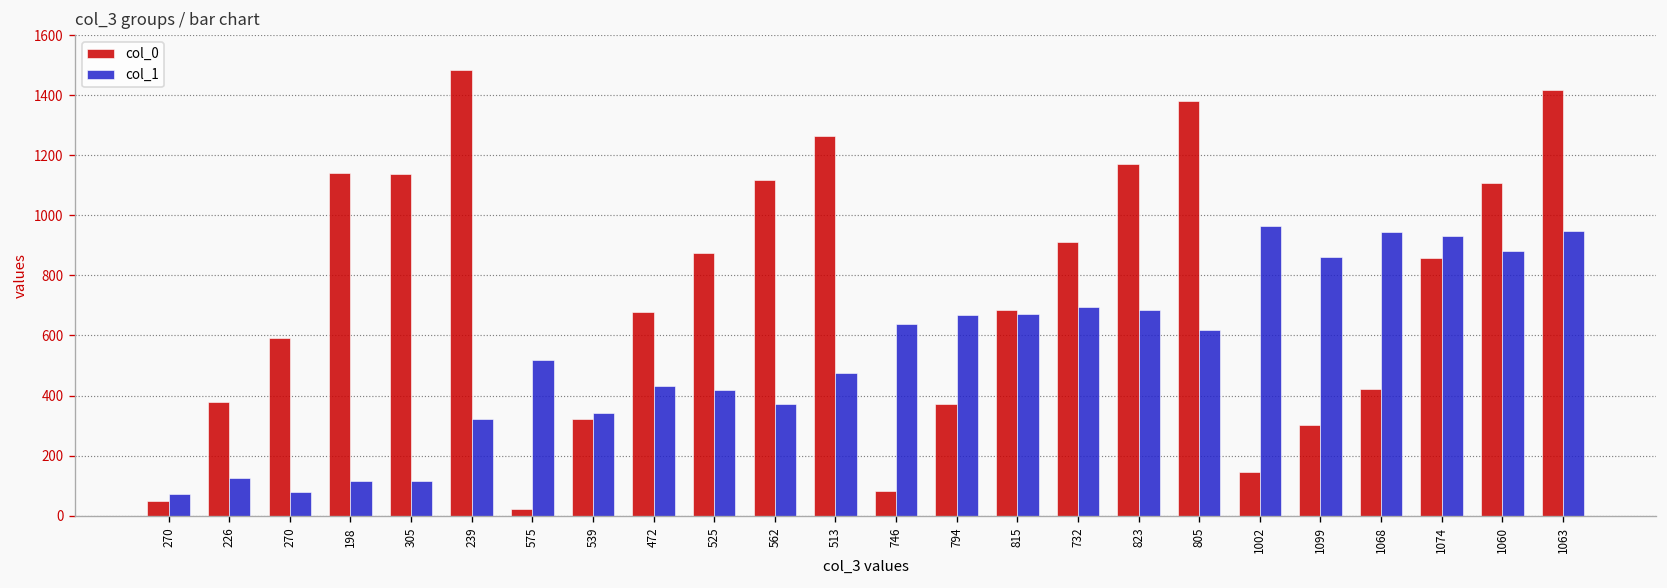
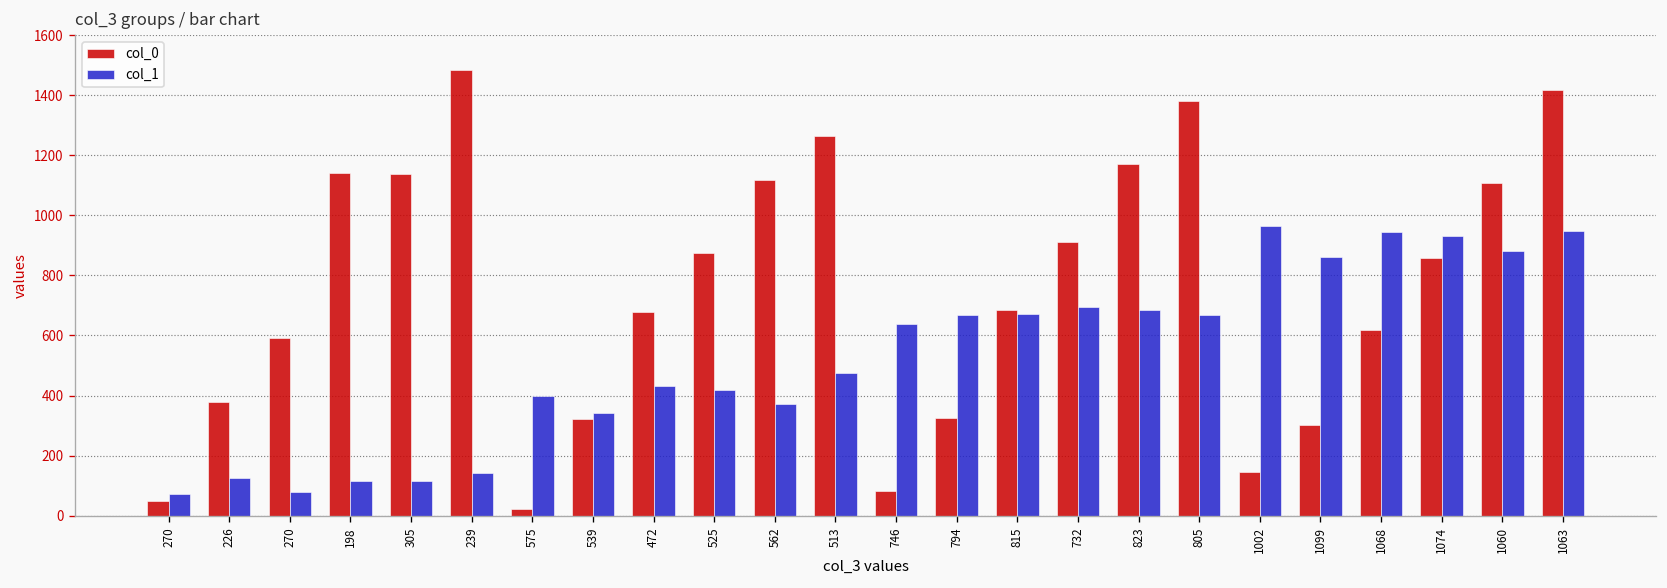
  {
    "col_0": {
      "226": 380,
      "198": 1140,
      "305": 1140,
      "239": 1490,
      "575": 20,
      "539": 320,
      "472": 680,
      "525": 880,
      "562": 1120,
      "513": 1260,
      "746": 80,
-     "794": 370,
+     "794": 330,
      "815": 690,
      "732": 910,
      "823": 1170,
      "805": 1380,
      "1002": 140,
      "1099": 300,
-     "1068": 420,
+     "1068": 620,
      "1074": 860,
      "1060": 1110,
      "1063": 1420
    },
    "col_1": {
      "226": 130,
      "198": 120,
      "305": 120,
-     "239": 320,
-     "575": 520,
+     "239": 140,
+     "575": 400,
      "539": 340,
      "472": 430,
      "525": 420,
      "562": 370,
      "513": 480,
      "746": 640,
      "794": 670,
      "815": 670,
      "732": 700,
      "823": 680,
-     "805": 620,
+     "805": 670,
      "1002": 960,
      "1099": 860,
      "1068": 940,
      "1074": 930,
      "1060": 880,
      "1063": 950
    }
  }
